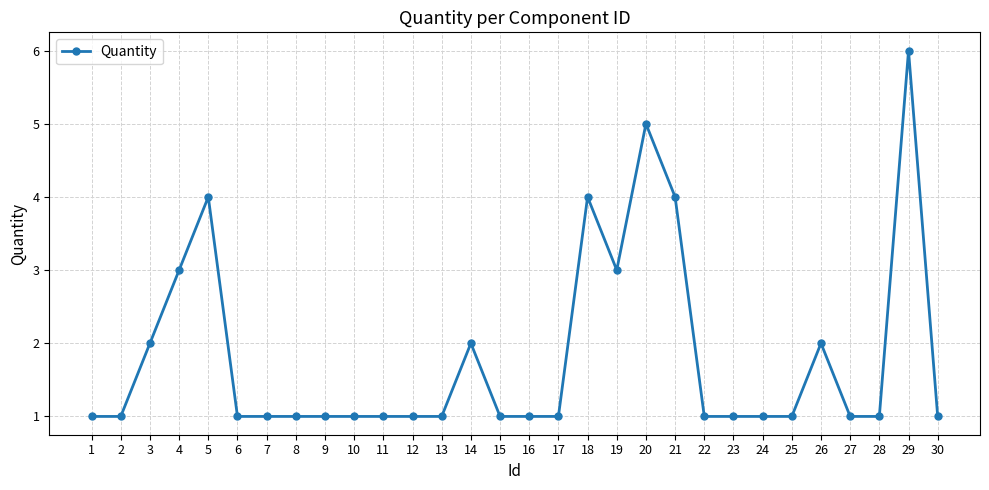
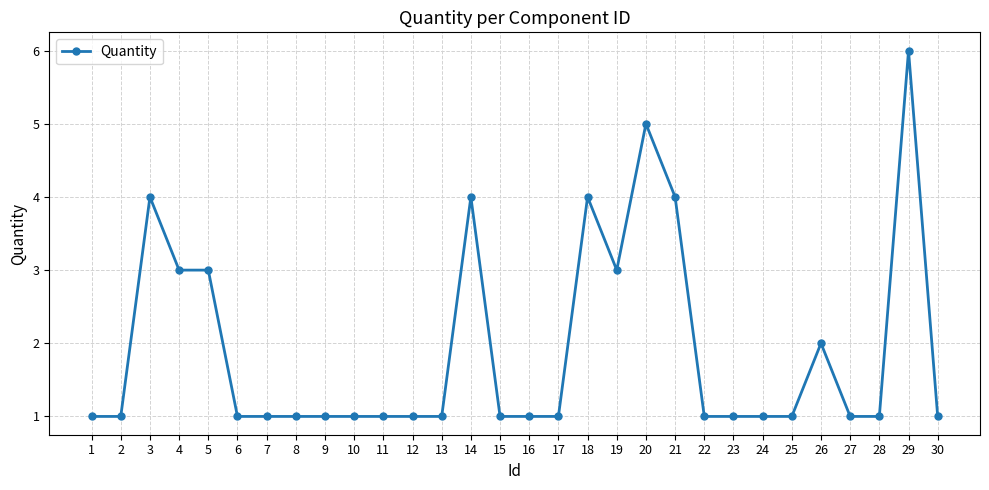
  {
    "1": 1,
    "2": 1,
-   "3": 2,
+   "3": 4,
    "4": 3,
-   "5": 4,
+   "5": 3,
    "6": 1,
    "7": 1,
    "8": 1,
    "9": 1,
    "10": 1,
    "11": 1,
    "12": 1,
    "13": 1,
-   "14": 2,
+   "14": 4,
    "15": 1,
    "16": 1,
    "17": 1,
    "18": 4,
    "19": 3,
    "20": 5,
    "21": 4,
    "22": 1,
    "23": 1,
    "24": 1,
    "25": 1,
    "26": 2,
    "27": 1,
    "28": 1,
    "29": 6,
    "30": 1
  }
